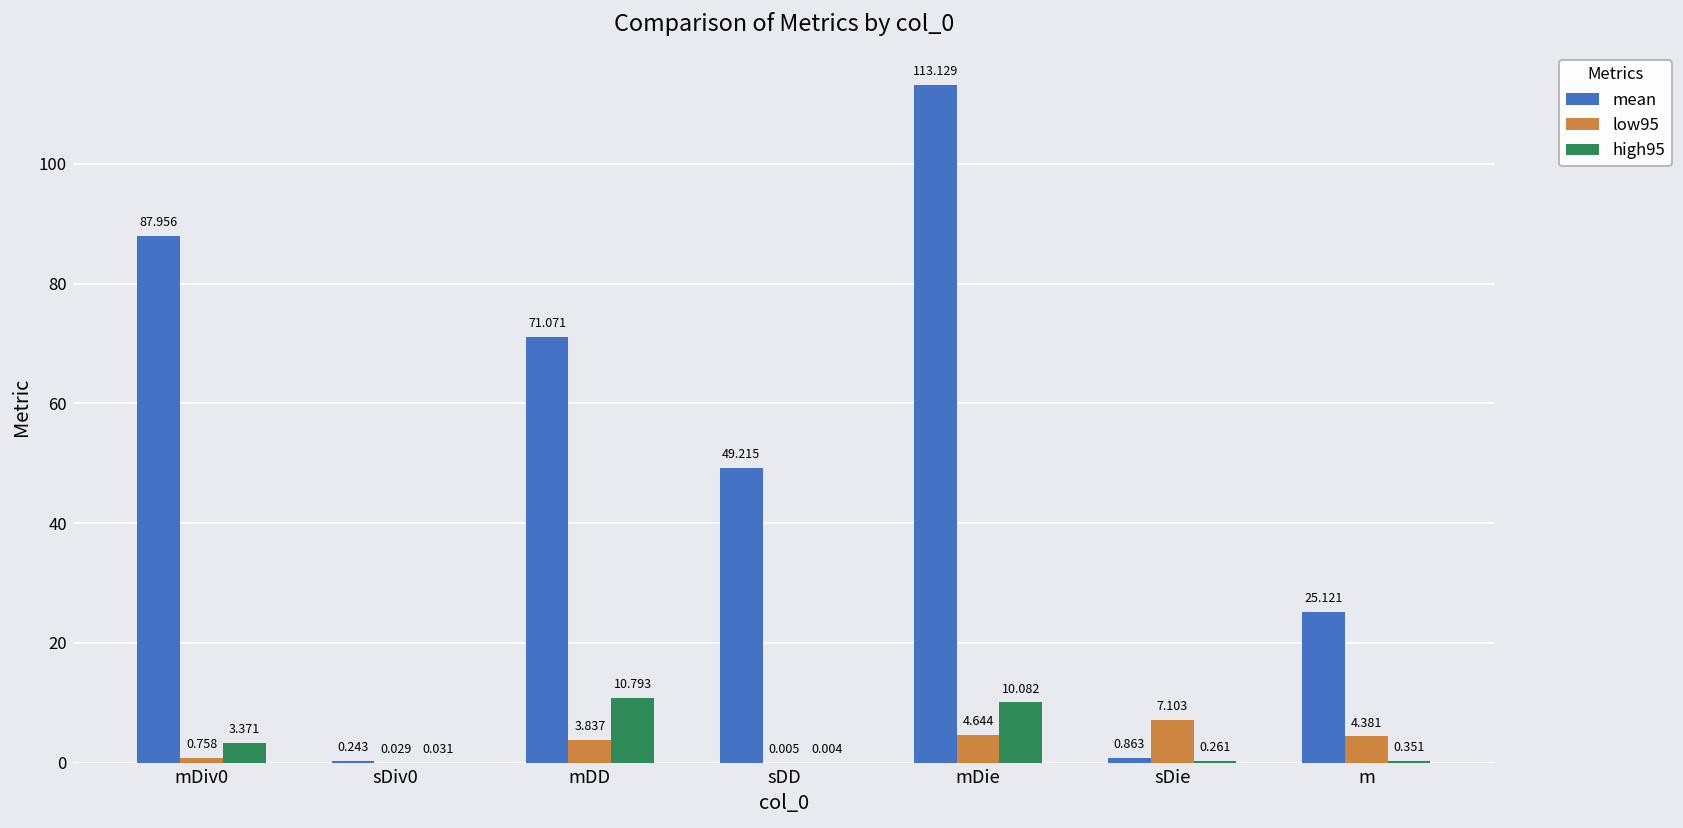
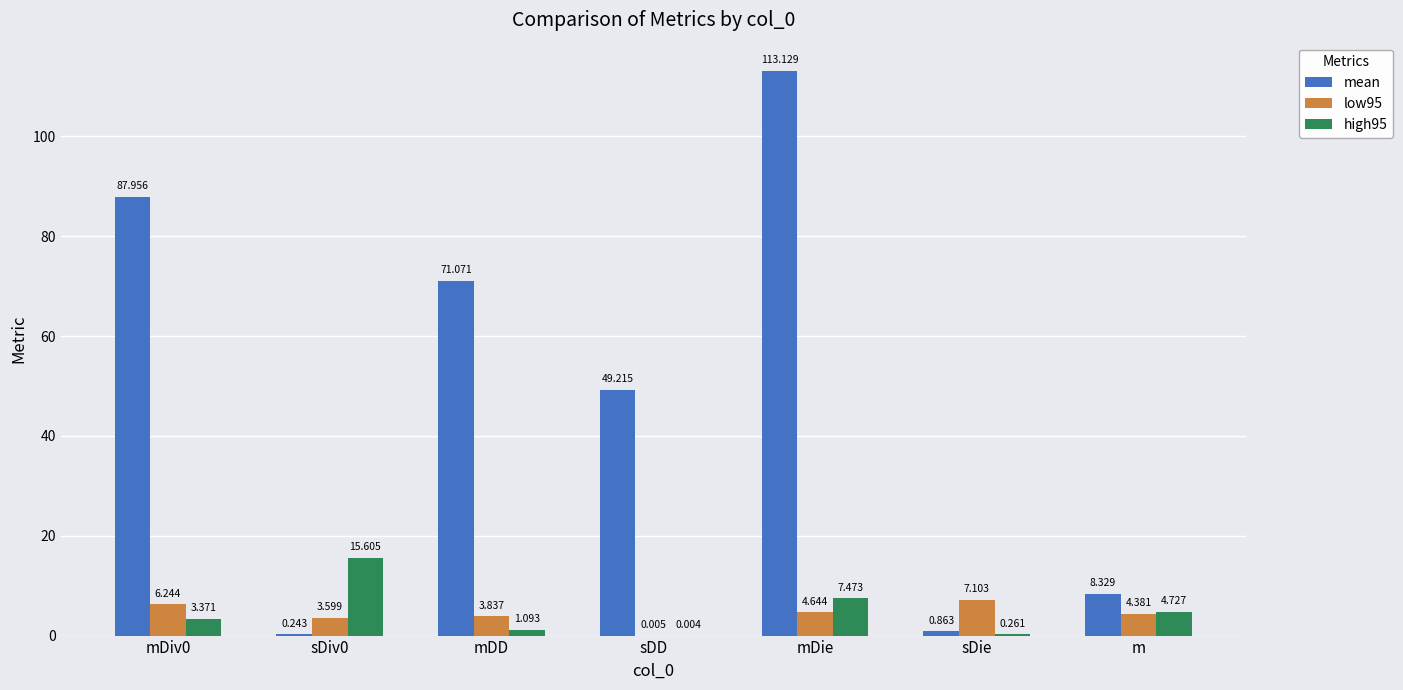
  {
    "mean": {
      "mDiv0": 87.956,
      "sDiv0": 0.243,
      "mDD": 71.071,
      "sDD": 49.215,
      "mDie": 113.129,
      "sDie": 0.863,
-     "m": 25.121
+     "m": 8.329
    },
    "low95": {
-     "mDiv0": 0.758,
-     "sDiv0": 0.029,
+     "mDiv0": 6.244,
+     "sDiv0": 3.599,
      "mDD": 3.837,
      "sDD": 0.005,
      "mDie": 4.644,
      "sDie": 7.103,
      "m": 4.381
    },
    "high95": {
      "mDiv0": 3.371,
-     "sDiv0": 0.031,
-     "mDD": 10.793,
+     "sDiv0": 15.605,
+     "mDD": 1.093,
      "sDD": 0.004,
-     "mDie": 10.082,
+     "mDie": 7.473,
      "sDie": 0.261,
-     "m": 0.351
+     "m": 4.727
    }
  }
